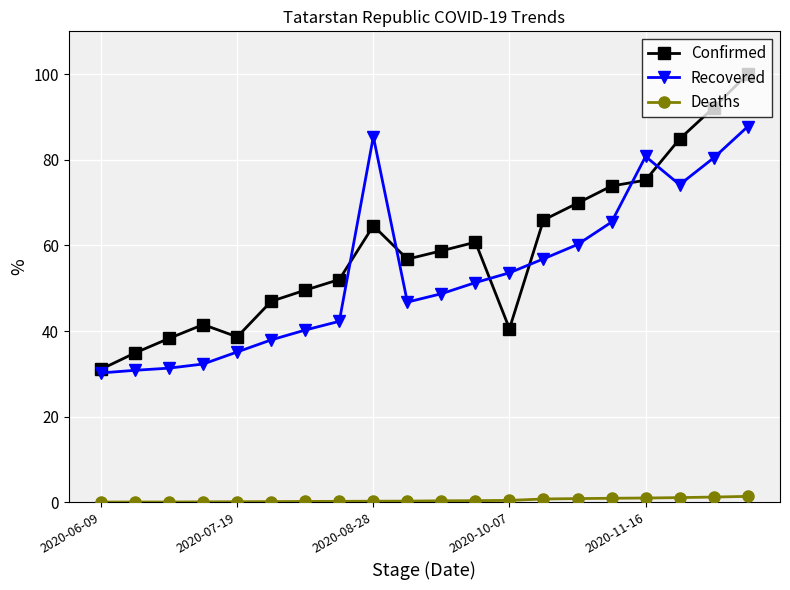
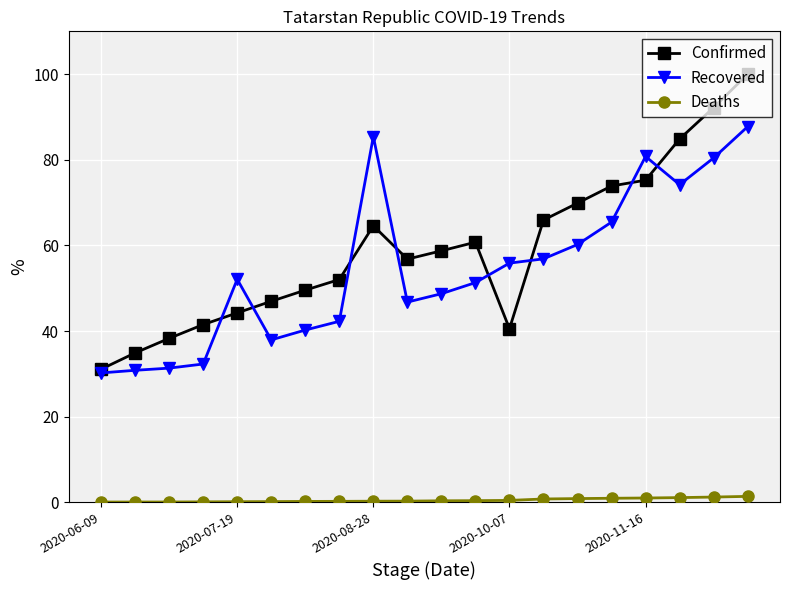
  {
    "Confirmed": {
      "2020-06-09": 31,
-     "2020-07-19": 39,
+     "2020-07-19": 44,
      "2020-08-28": 65,
      "2020-10-07": 41,
      "2020-11-16": 75
    },
    "Recovered": {
      "2020-06-09": 30,
-     "2020-07-19": 35,
+     "2020-07-19": 52,
      "2020-08-28": 85,
-     "2020-10-07": 54,
+     "2020-10-07": 56,
      "2020-11-16": 81
    },
    "Deaths": {
      "2020-06-09": 0,
      "2020-07-19": 0,
      "2020-08-28": 0,
      "2020-10-07": 0,
      "2020-11-16": 1
    }
  }
